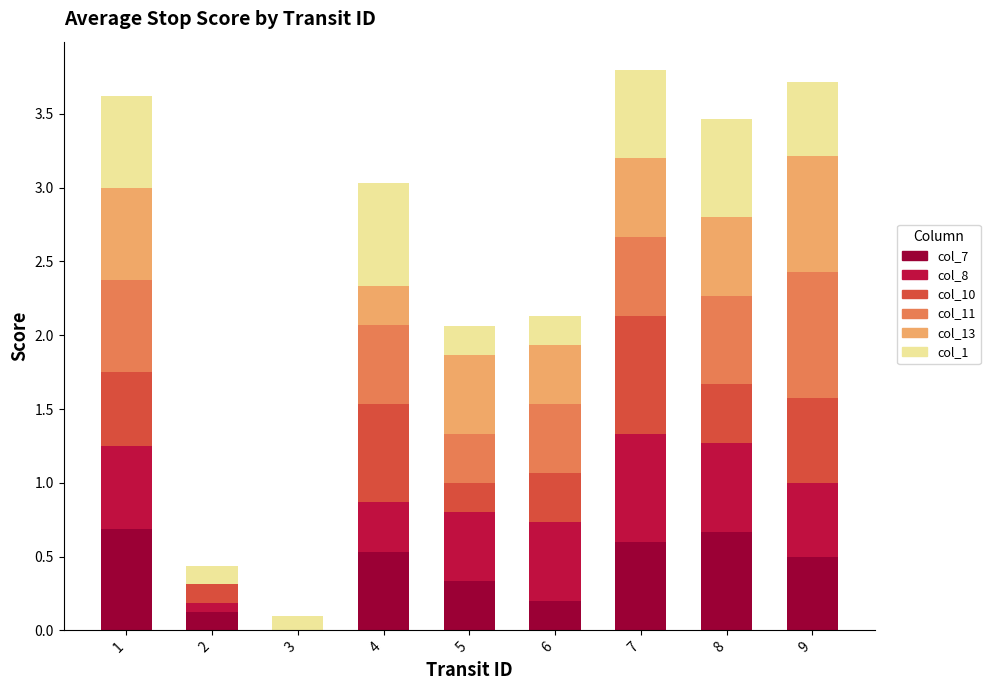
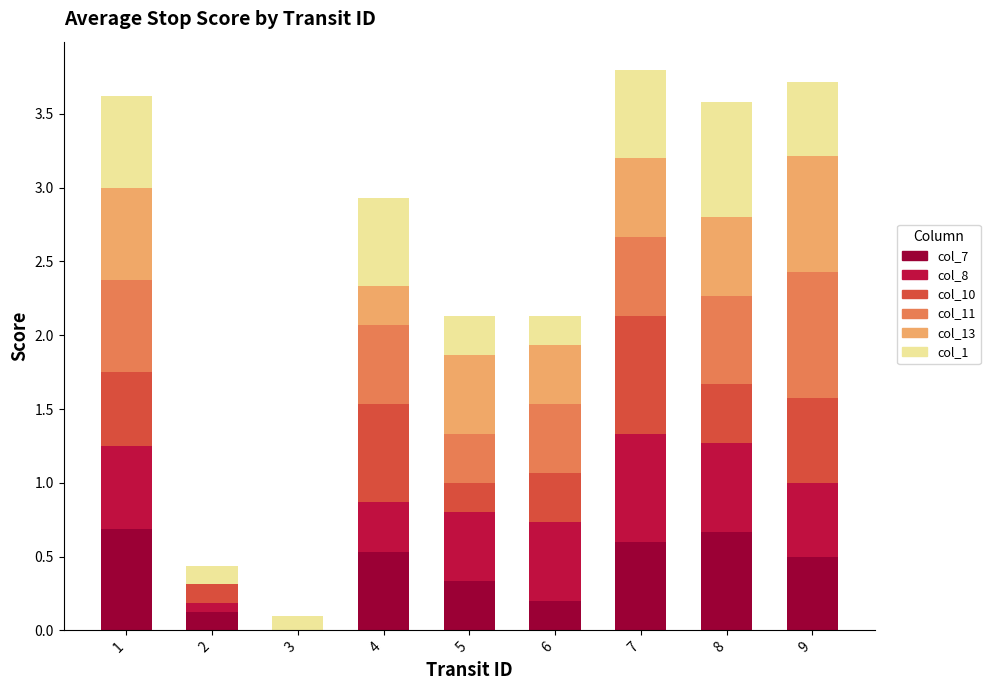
  {
    "col_1": {
      "1": 0.63,
      "2": 0.12,
      "3": 0.10,
-     "4": 0.7,
-     "5": 0.20,
+     "4": 0.6,
+     "5": 0.27,
      "6": 0.20,
      "7": 0.60,
-     "8": 0.67,
+     "8": 0.78,
      "9": 0.50
    }
  }
